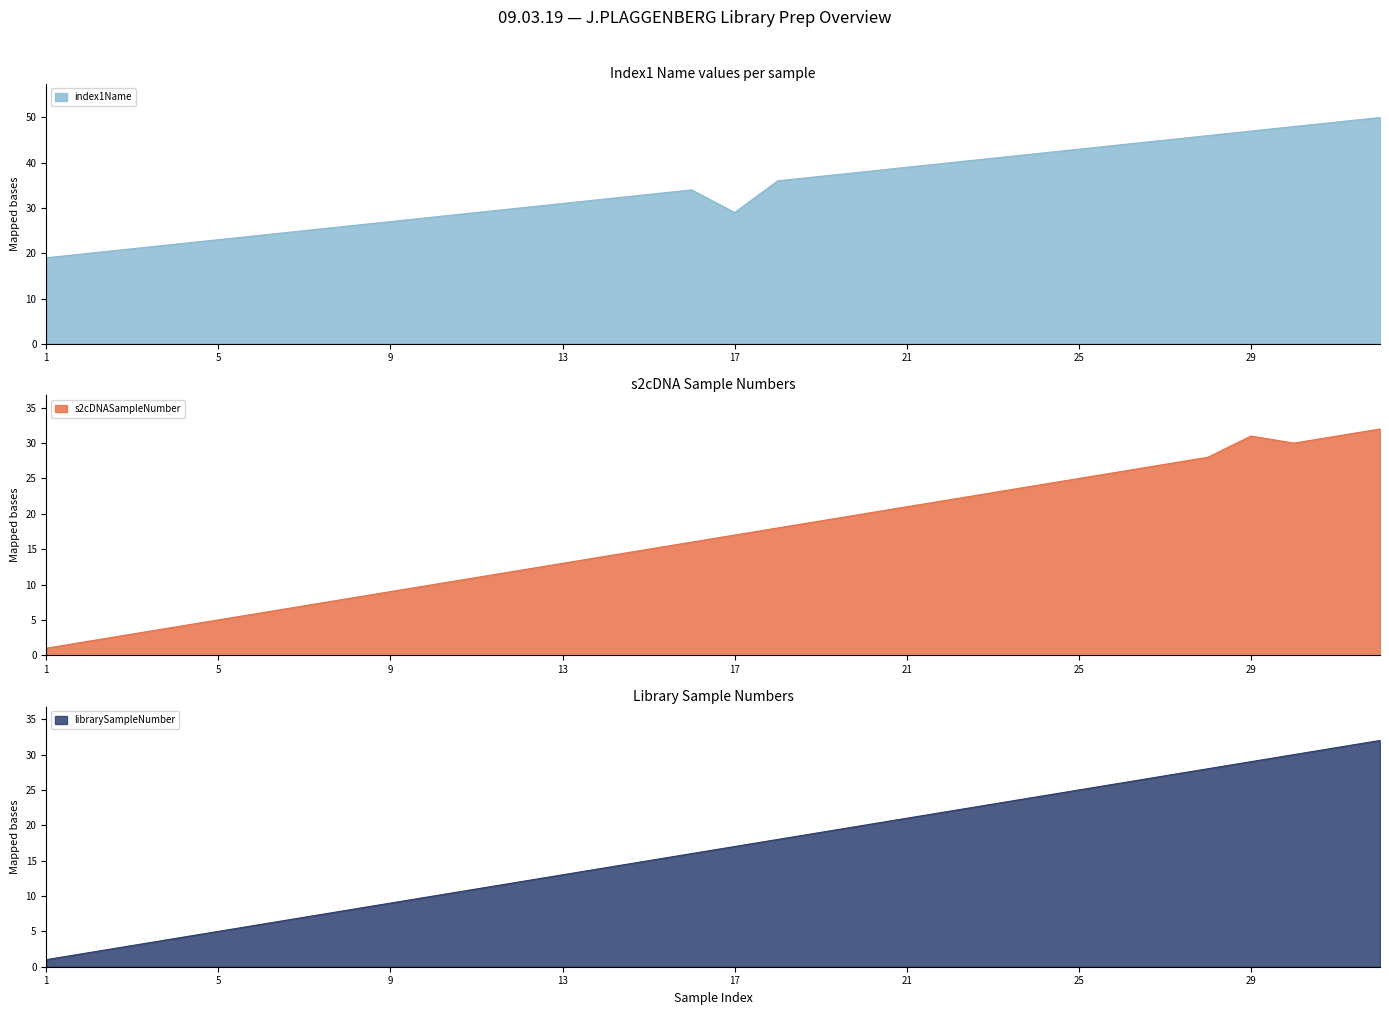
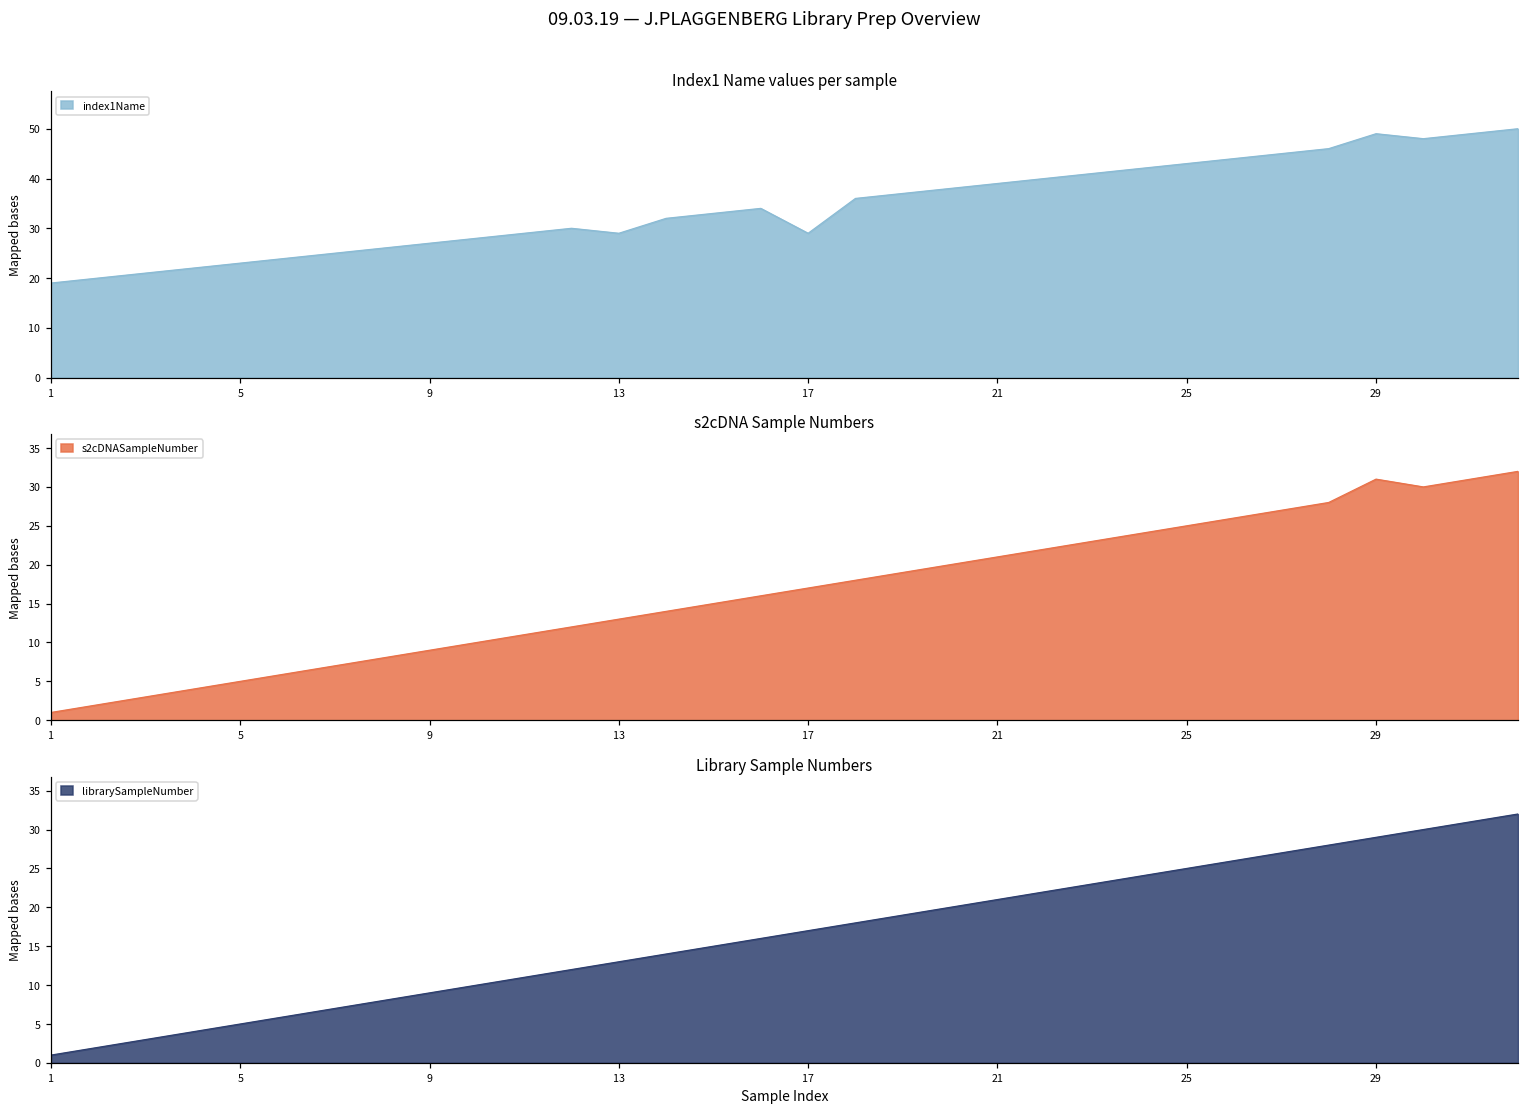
  {
    "Index1 Name values per sample": {
      "1": 19,
      "5": 23,
      "9": 27,
-     "13": 31,
+     "13": 29,
      "17": 29,
      "21": 39,
      "25": 43,
-     "29": 47
+     "29": 49
    },
    "s2cDNA Sample Numbers": {
      "1": 1,
      "5": 5,
      "9": 9,
      "13": 13,
      "17": 17,
      "21": 21,
      "25": 25,
      "29": 31
    },
    "Library Sample Numbers": {
      "1": 1,
      "5": 5,
      "9": 9,
      "13": 13,
      "17": 17,
      "21": 21,
      "25": 25,
      "29": 29
    }
  }
